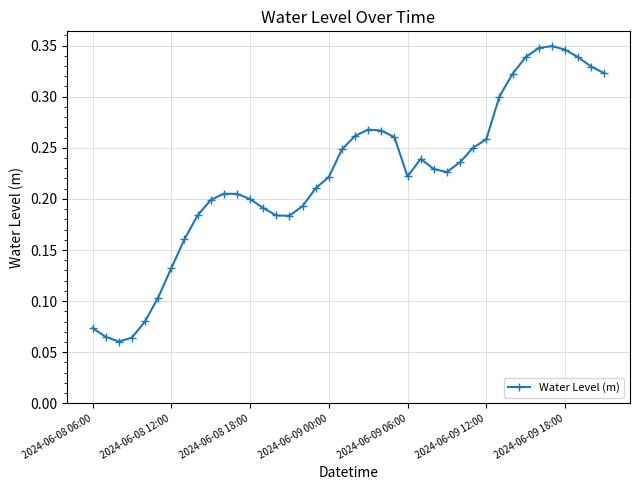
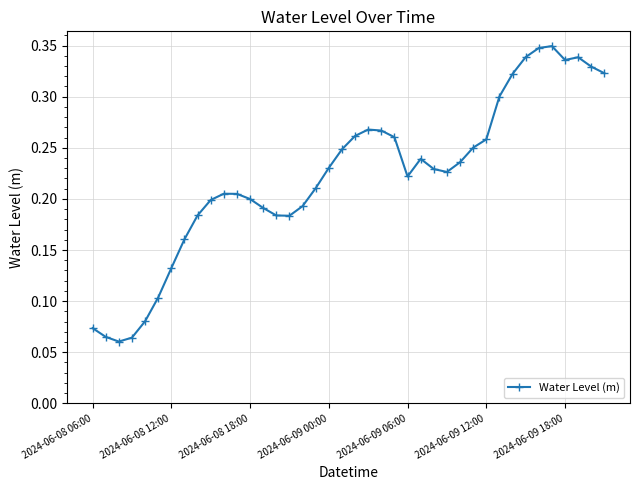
  {
    "2024-06-08 06:00": 0.074,
    "2024-06-08 12:00": 0.132,
    "2024-06-08 18:00": 0.200,
-   "2024-06-09 00:00": 0.221,
+   "2024-06-09 00:00": 0.230,
    "2024-06-09 06:00": 0.222,
    "2024-06-09 12:00": 0.258,
-   "2024-06-09 18:00": 0.346
+   "2024-06-09 18:00": 0.336
  }
